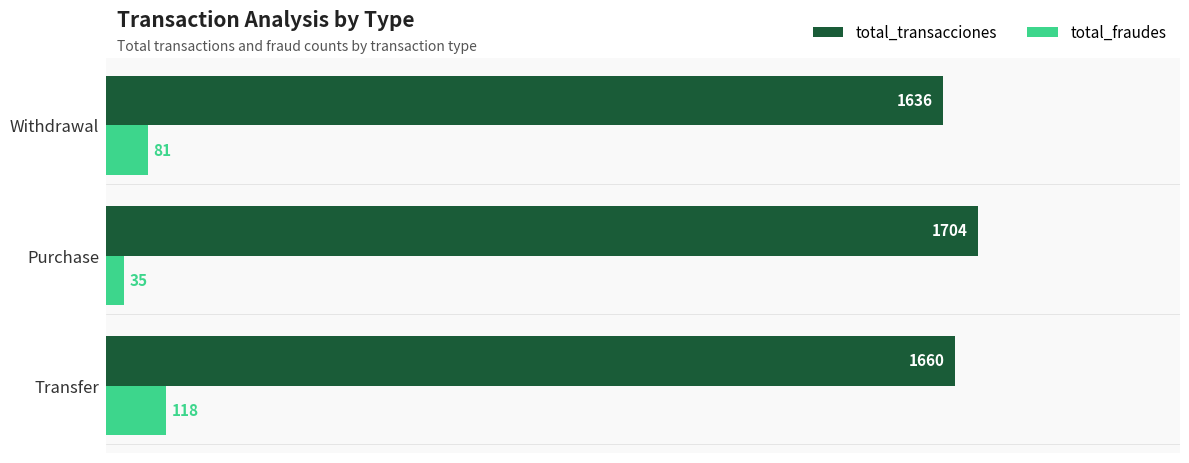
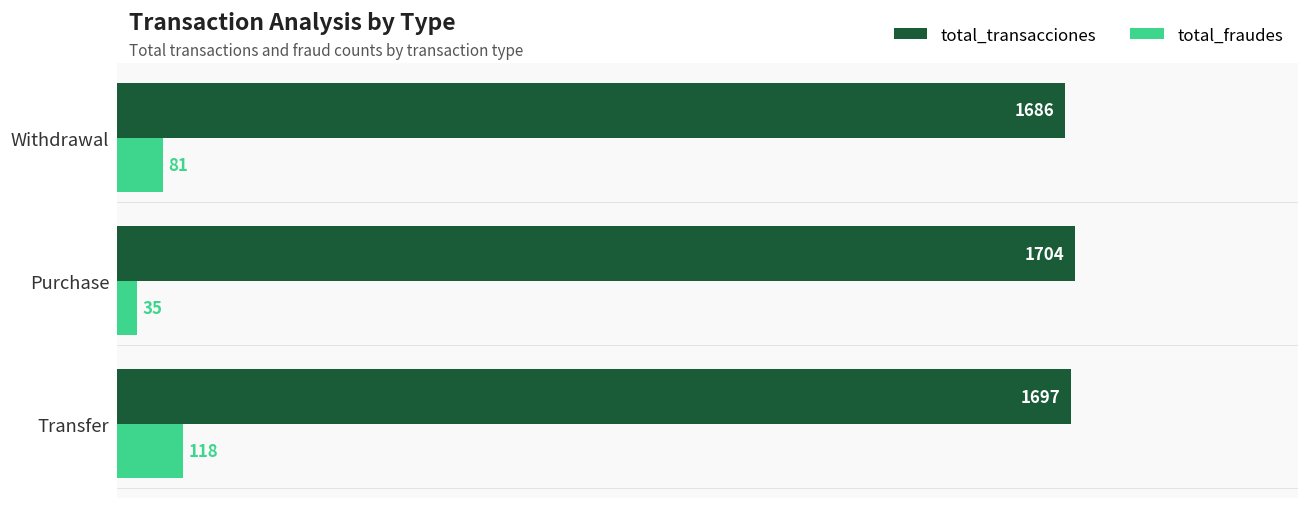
  {
    "total_transacciones": {
-     "Withdrawal": 1636,
+     "Withdrawal": 1686,
      "Purchase": 1704,
-     "Transfer": 1660
+     "Transfer": 1697
    },
    "total_fraudes": {
      "Withdrawal": 81,
      "Purchase": 35,
      "Transfer": 118
    }
  }
